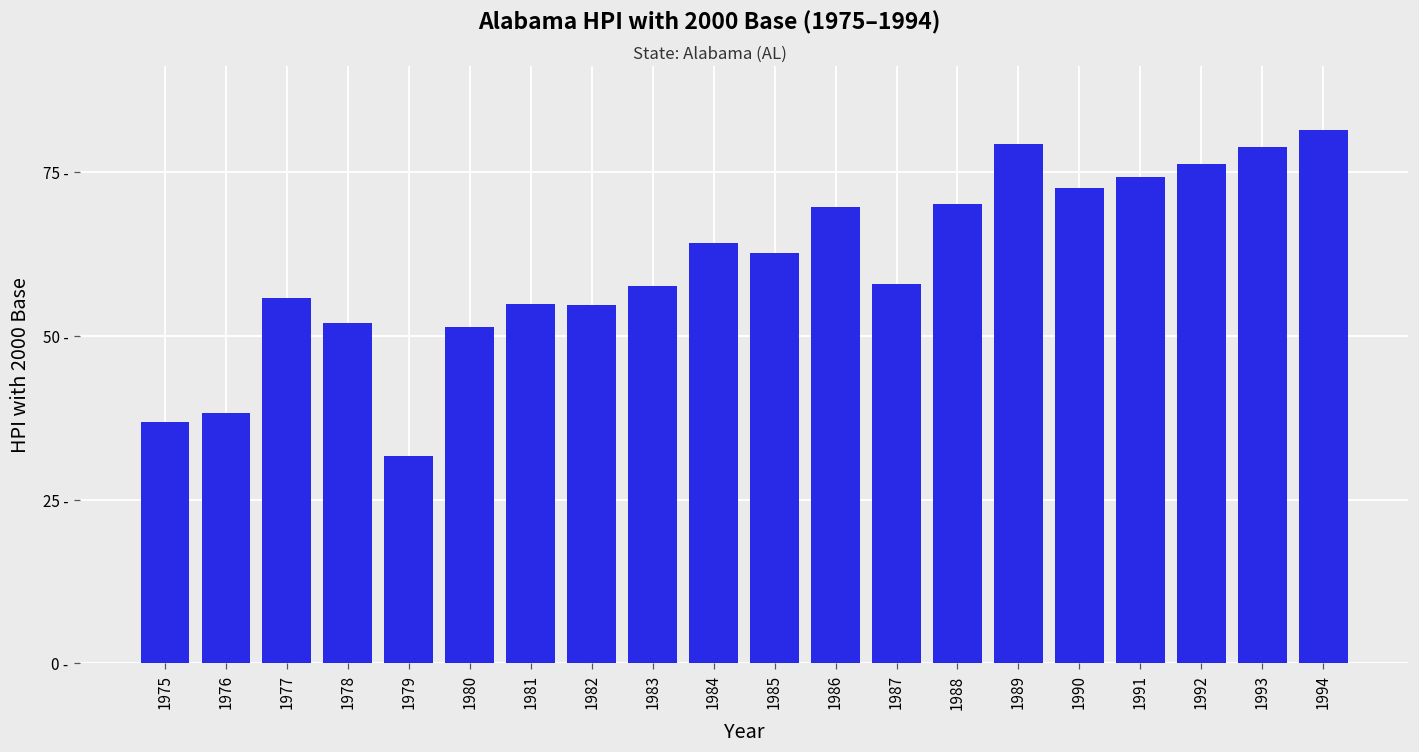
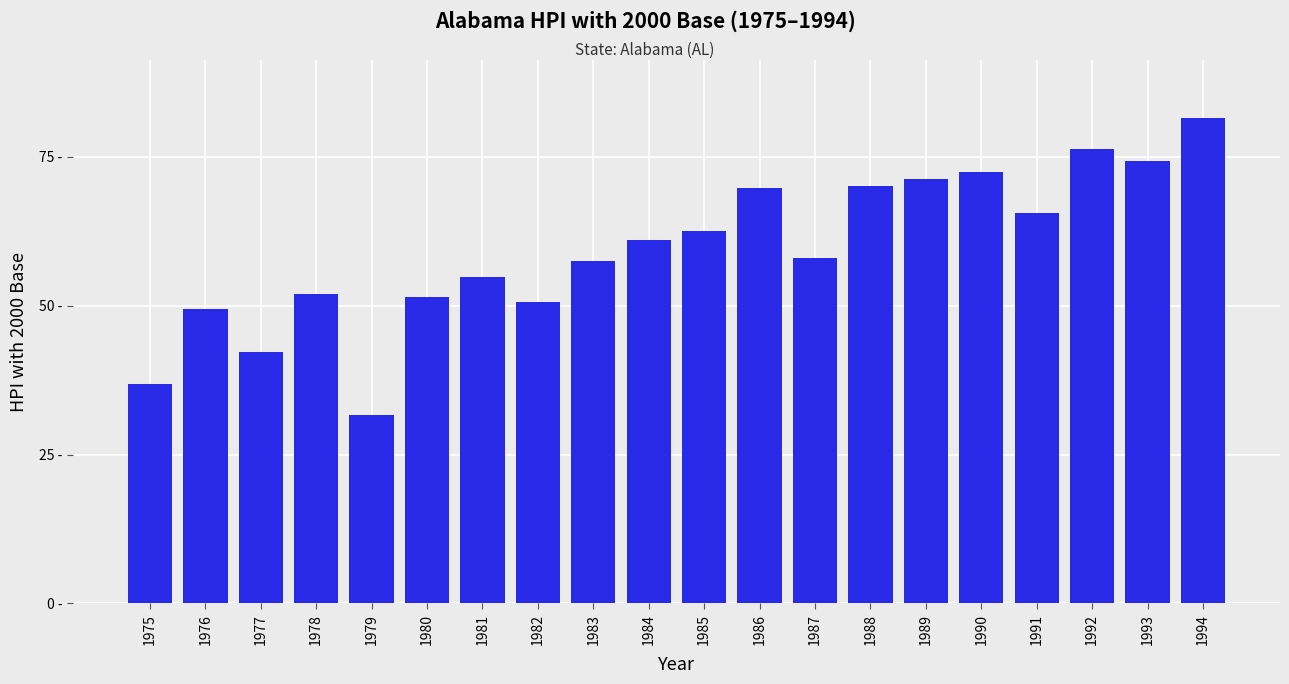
  {
    "1975": "37 -",
-   "1976": "38 -",
-   "1977": "56 -",
+   "1976": "49 -",
+   "1977": "42 -",
    "1978": "52 -",
    "1979": "32 -",
    "1980": "51 -",
    "1981": "55 -",
-   "1982": "55 -",
+   "1982": "51 -",
    "1983": "58 -",
-   "1984": "64 -",
+   "1984": "61 -",
    "1985": "63 -",
    "1986": "70 -",
    "1987": "58 -",
    "1988": "70 -",
-   "1989": "79 -",
+   "1989": "71 -",
    "1990": "72 -",
-   "1991": "74 -",
+   "1991": "66 -",
    "1992": "76 -",
-   "1993": "79 -",
+   "1993": "74 -",
    "1994": "81 -"
  }
